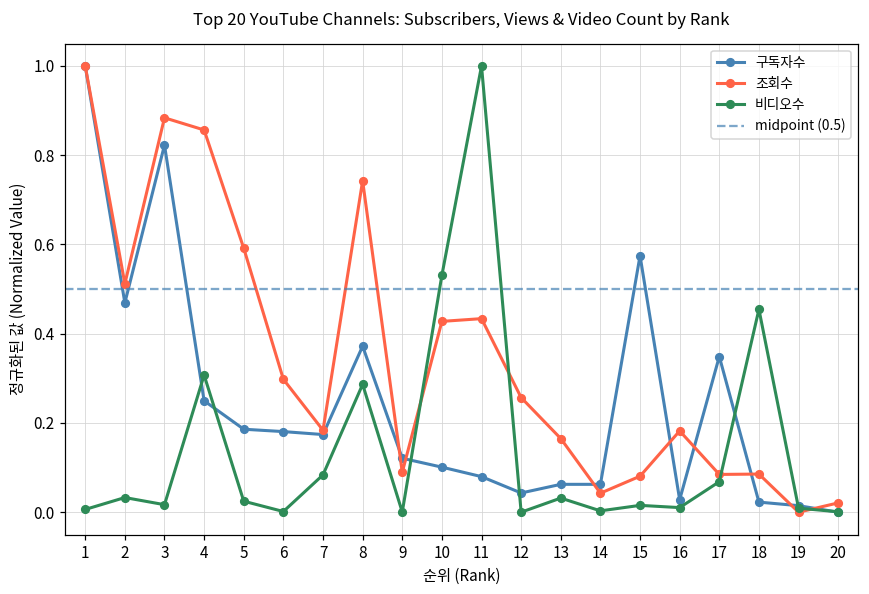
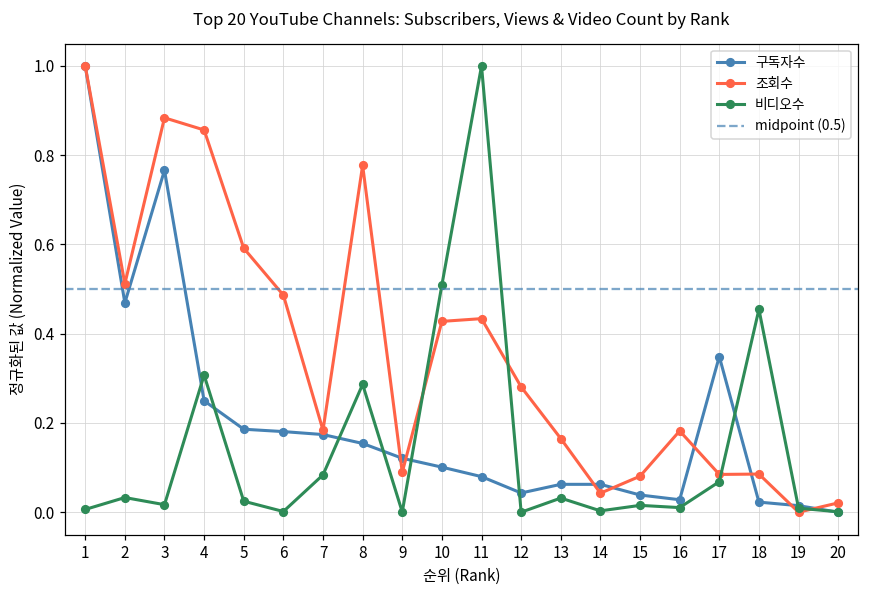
  {
    "구독자수": {
      "2": 0.47,
-     "3": 0.82,
+     "3": 0.77,
      "4": 0.25,
      "5": 0.19,
      "6": 0.18,
      "7": 0.17,
-     "8": 0.37,
+     "8": 0.15,
      "9": 0.12,
      "10": 0.10,
      "11": 0.08,
      "12": 0.04,
      "13": 0.06,
      "14": 0.06,
-     "15": 0.57,
+     "15": 0.04,
      "16": 0.03,
      "17": 0.35,
      "18": 0.02
    },
    "조회수": {
      "2": 0.51,
      "3": 0.88,
      "4": 0.86,
      "5": 0.59,
-     "6": 0.30,
+     "6": 0.49,
      "7": 0.18,
-     "8": 0.74,
+     "8": 0.78,
      "9": 0.09,
      "10": 0.43,
      "11": 0.43,
-     "12": 0.26,
+     "12": 0.28,
      "13": 0.16,
      "14": 0.04,
      "15": 0.08,
      "16": 0.18,
      "17": 0.08,
      "18": 0.09,
      "19": 0.00,
      "20": 0.02
    },
    "비디오수": {
      "1": 0.01,
      "2": 0.03,
      "3": 0.02,
      "4": 0.31,
      "5": 0.02,
      "6": 0.00,
      "7": 0.08,
      "8": 0.29,
      "9": 0.00,
-     "10": 0.53,
+     "10": 0.51,
      "11": 1.00,
      "12": 0.00,
      "13": 0.03,
      "14": 0.00,
      "15": 0.02,
      "16": 0.01,
      "17": 0.07,
      "18": 0.45
    }
  }
